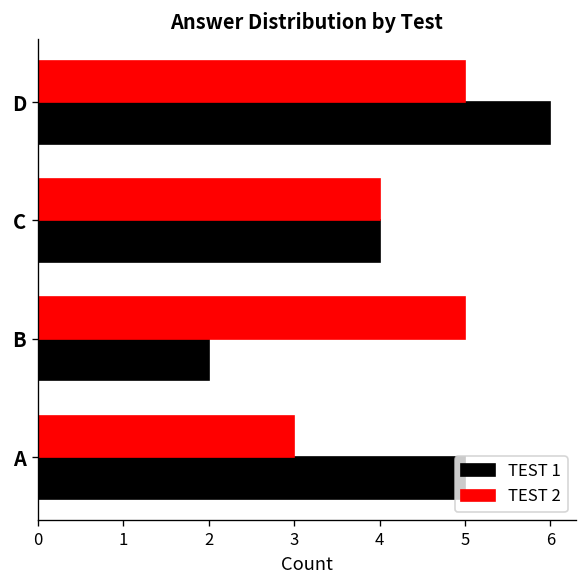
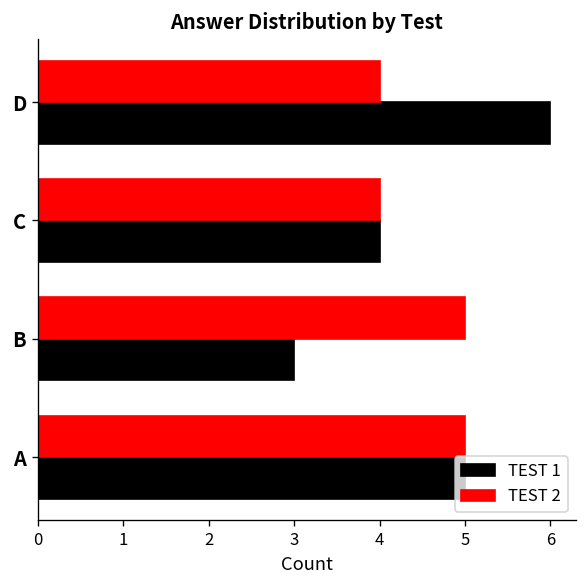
  {
    "TEST 1": {
      "D": 6,
      "C": 4,
-     "B": 2
+     "B": 3
    },
    "TEST 2": {
-     "D": 5,
+     "D": 4,
      "C": 4,
      "B": 5,
-     "A": 3
+     "A": 5
    }
  }
